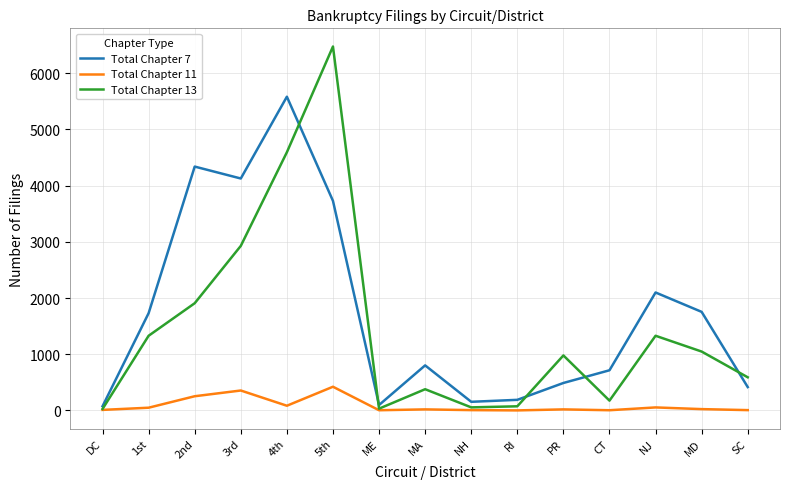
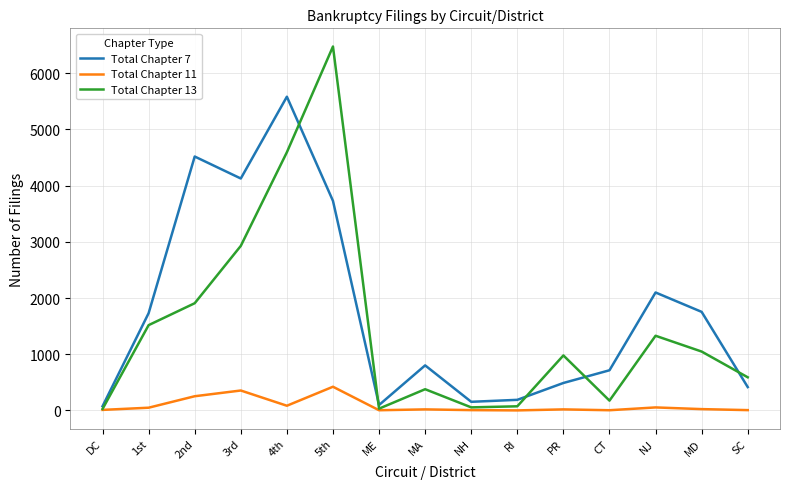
  {
    "Total Chapter 7": {
      "DC": 100,
      "1st": 1700,
-     "2nd": 4300,
+     "2nd": 4500,
      "3rd": 4100,
      "4th": 5600,
      "5th": 3700,
      "ME": 100,
      "MA": 800,
      "NH": 200,
      "RI": 200,
      "PR": 500,
      "CT": 700,
      "NJ": 2100,
      "MD": 1800,
      "SC": 400
    },
    "Total Chapter 11": {
      "1st": 0,
      "2nd": 300,
      "3rd": 400,
      "4th": 100,
      "5th": 400,
      "MA": 0,
      "NH": 0,
      "RI": 0,
      "PR": 0,
      "CT": 0,
      "NJ": 100,
      "MD": 0,
      "SC": 0
    },
    "Total Chapter 13": {
-     "1st": 1300,
+     "1st": 1500,
      "2nd": 1900,
      "3rd": 2900,
      "4th": 4600,
      "5th": 6500,
      "MA": 400,
      "NH": 100,
      "RI": 100,
      "PR": 1000,
      "CT": 200,
      "NJ": 1300,
      "MD": 1000,
      "SC": 600
    }
  }
